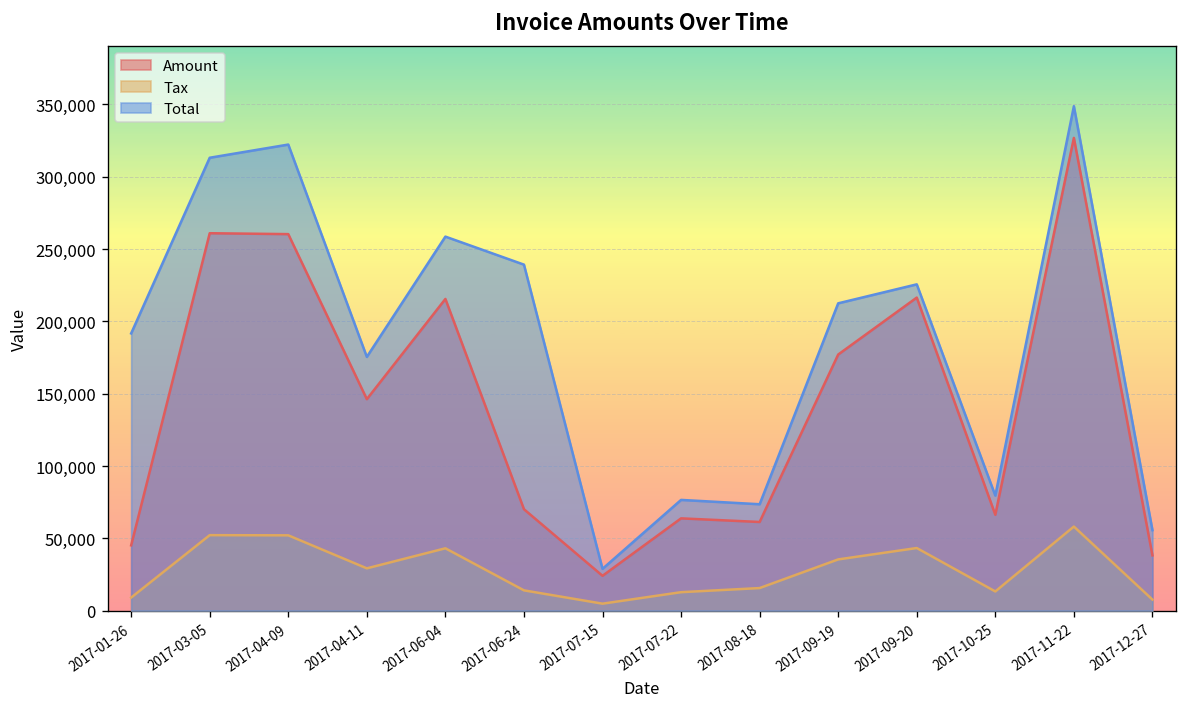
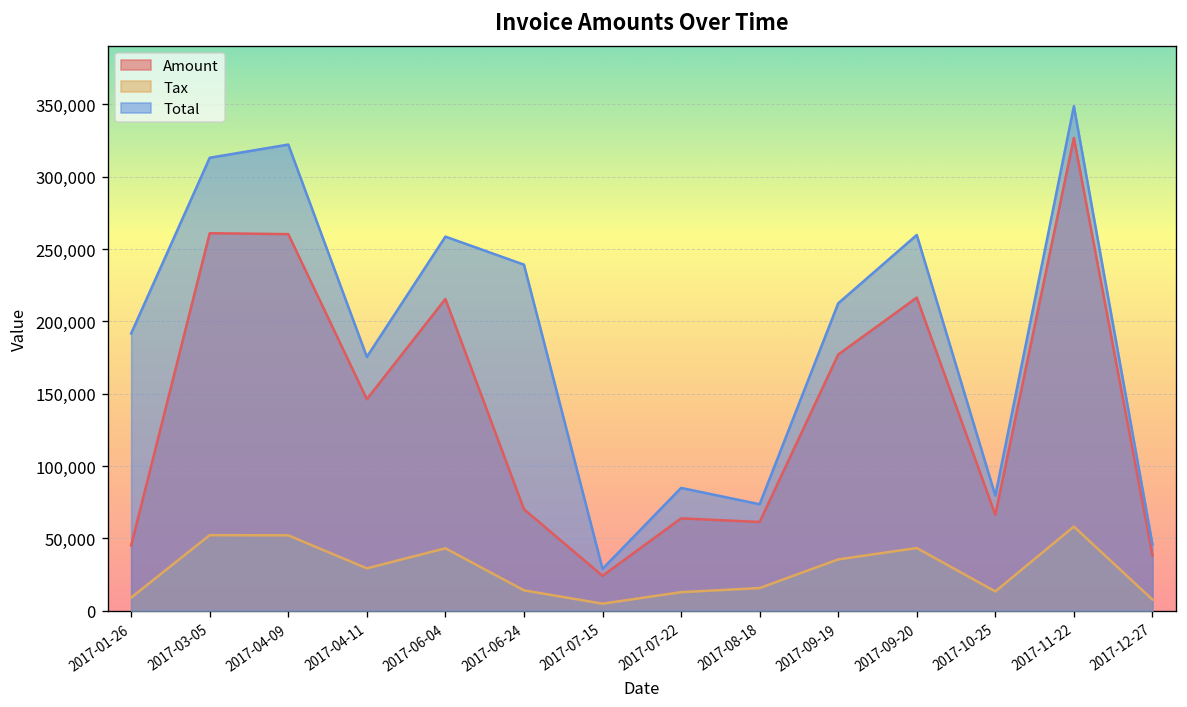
  {
    "Amount": {
      "2017-01-26": "45,000",
      "2017-03-05": "261,000",
      "2017-04-09": "260,000",
      "2017-04-11": "146,000",
      "2017-06-04": "215,000",
      "2017-06-24": "70,000",
      "2017-07-15": "24,000",
      "2017-07-22": "64,000",
      "2017-08-18": "61,000",
      "2017-09-19": "177,000",
      "2017-09-20": "216,000",
      "2017-10-25": "66,000",
      "2017-11-22": "327,000",
      "2017-12-27": "38,000"
    },
    "Tax": {
      "2017-01-26": "9,000",
      "2017-03-05": "52,000",
      "2017-04-09": "52,000",
      "2017-04-11": "29,000",
      "2017-06-04": "43,000",
      "2017-06-24": "14,000",
      "2017-07-15": "5,000",
      "2017-07-22": "13,000",
      "2017-08-18": "16,000",
      "2017-09-19": "35,000",
      "2017-09-20": "43,000",
      "2017-10-25": "13,000",
      "2017-11-22": "58,000",
      "2017-12-27": "8,000"
    },
    "Total": {
      "2017-01-26": "192,000",
      "2017-03-05": "313,000",
      "2017-04-09": "322,000",
      "2017-04-11": "175,000",
      "2017-06-04": "259,000",
      "2017-06-24": "239,000",
      "2017-07-15": "29,000",
-     "2017-07-22": "77,000",
+     "2017-07-22": "85,000",
      "2017-08-18": "74,000",
      "2017-09-19": "212,000",
-     "2017-09-20": "226,000",
+     "2017-09-20": "260,000",
      "2017-10-25": "80,000",
      "2017-11-22": "349,000",
-     "2017-12-27": "56,000"
+     "2017-12-27": "46,000"
    }
  }
